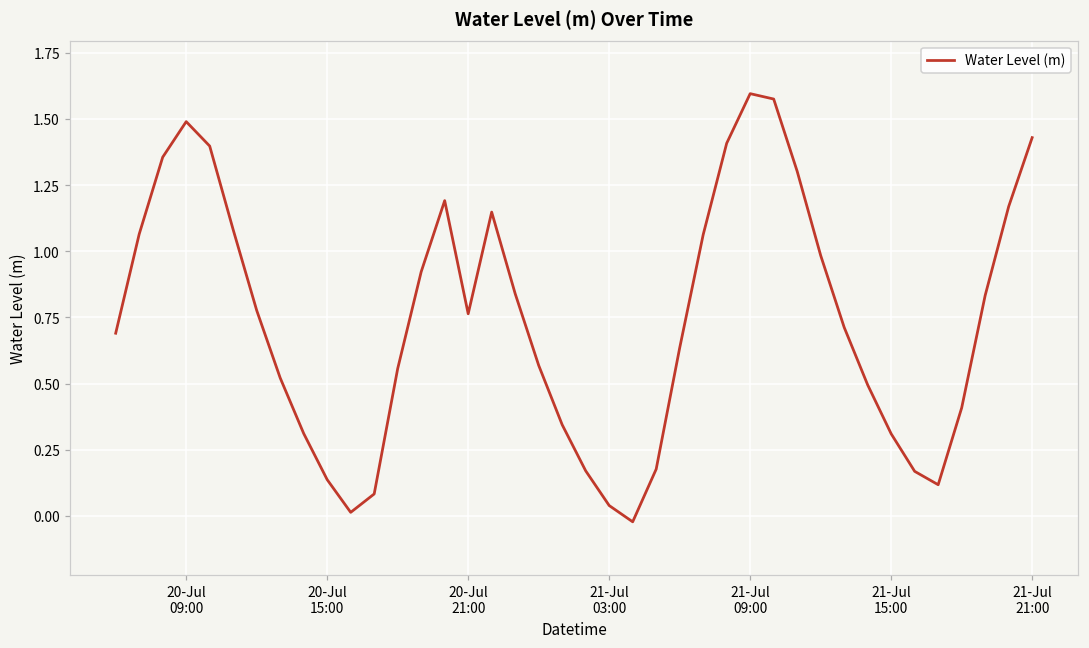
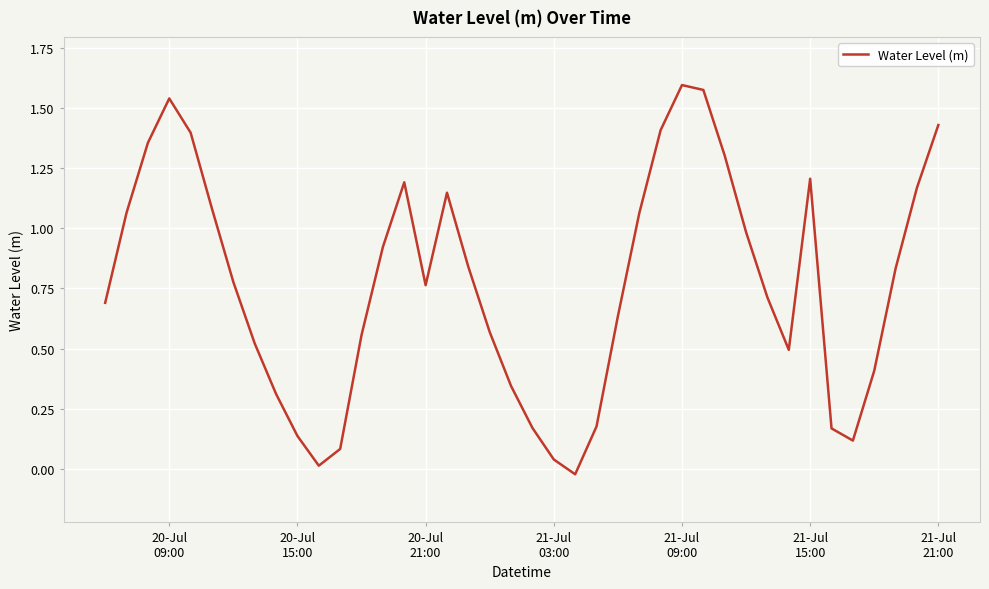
  {
-   "20-Jul 09:00": 1.49,
+   "20-Jul 09:00": 1.54,
    "20-Jul 15:00": 0.14,
    "20-Jul 21:00": 0.76,
    "21-Jul 03:00": 0.04,
    "21-Jul 09:00": 1.60,
-   "21-Jul 15:00": 0.31,
+   "21-Jul 15:00": 1.21,
    "21-Jul 21:00": 1.43
  }
